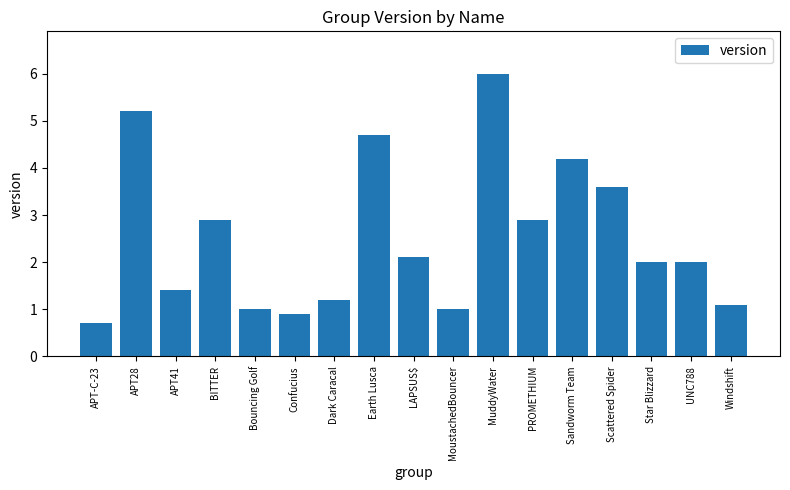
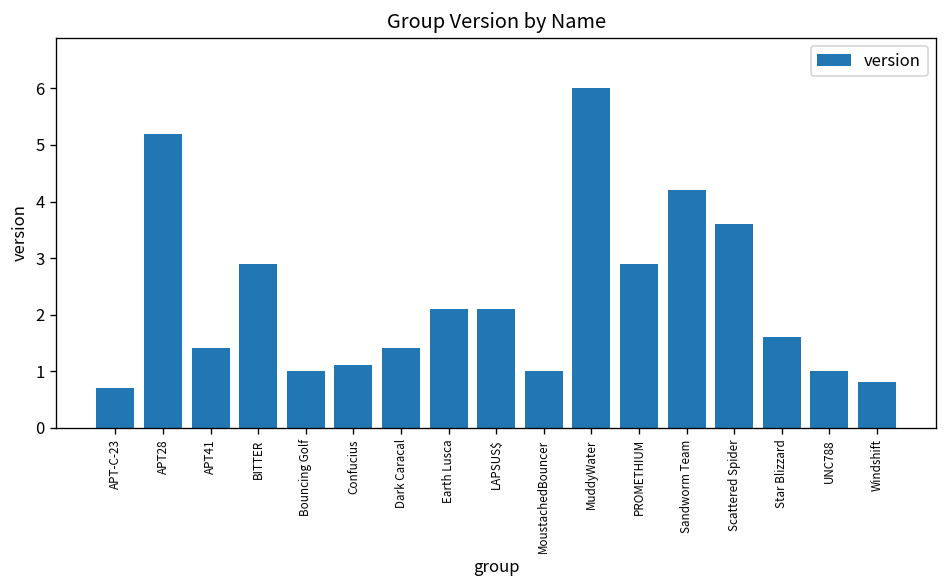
  {
    "APT-C-23": 0.7,
    "APT28": 5.2,
    "APT41": 1.4,
    "BITTER": 2.9,
    "Bouncing Golf": 1.0,
-   "Confucius": 0.9,
-   "Dark Caracal": 1.2,
-   "Earth Lusca": 4.7,
+   "Confucius": 1.1,
+   "Dark Caracal": 1.4,
+   "Earth Lusca": 2.1,
    "LAPSUS$": 2.1,
    "MoustachedBouncer": 1.0,
    "MuddyWater": 6.0,
    "PROMETHIUM": 2.9,
    "Sandworm Team": 4.2,
    "Scattered Spider": 3.6,
-   "Star Blizzard": 2.0,
-   "UNC788": 2,
-   "Windshift": 1.1
+   "Star Blizzard": 1.6,
+   "UNC788": 1,
+   "Windshift": 0.8
  }
